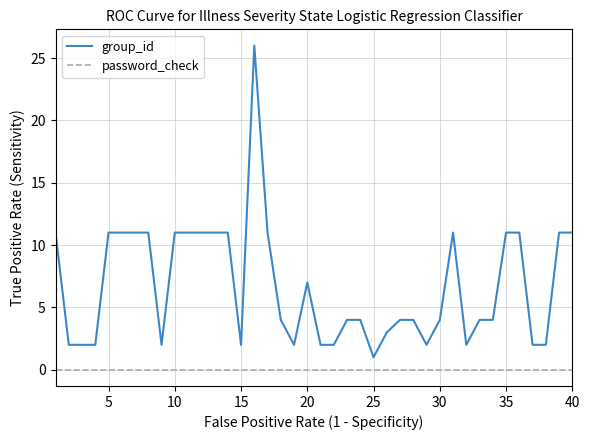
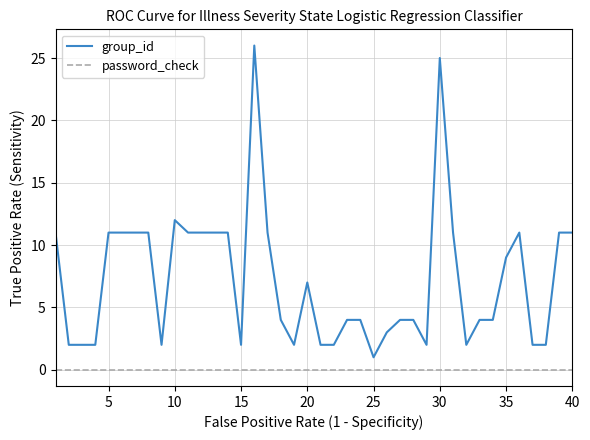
  {
    "group_id": {
      "5": 11,
-     "10": 11,
+     "10": 12,
      "15": 2,
      "20": 7,
      "25": 1,
-     "30": 4,
-     "35": 11,
+     "30": 25,
+     "35": 9,
      "40": 11
    },
    "password_check": {
      "5": 0,
      "10": 0,
      "15": 0,
      "20": 0,
      "25": 0,
      "30": 0,
      "35": 0,
      "40": 0
    }
  }
